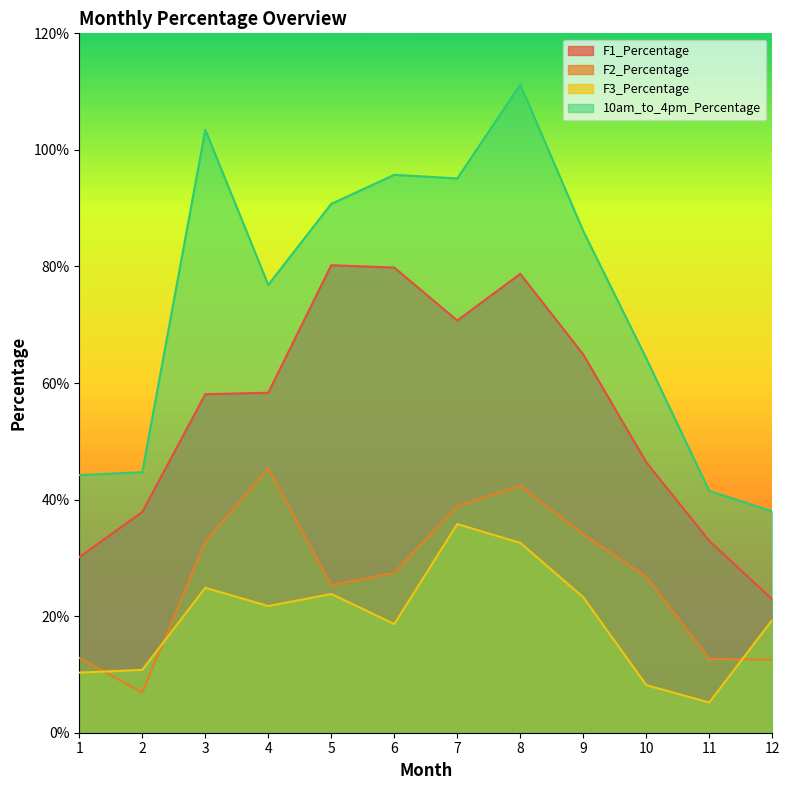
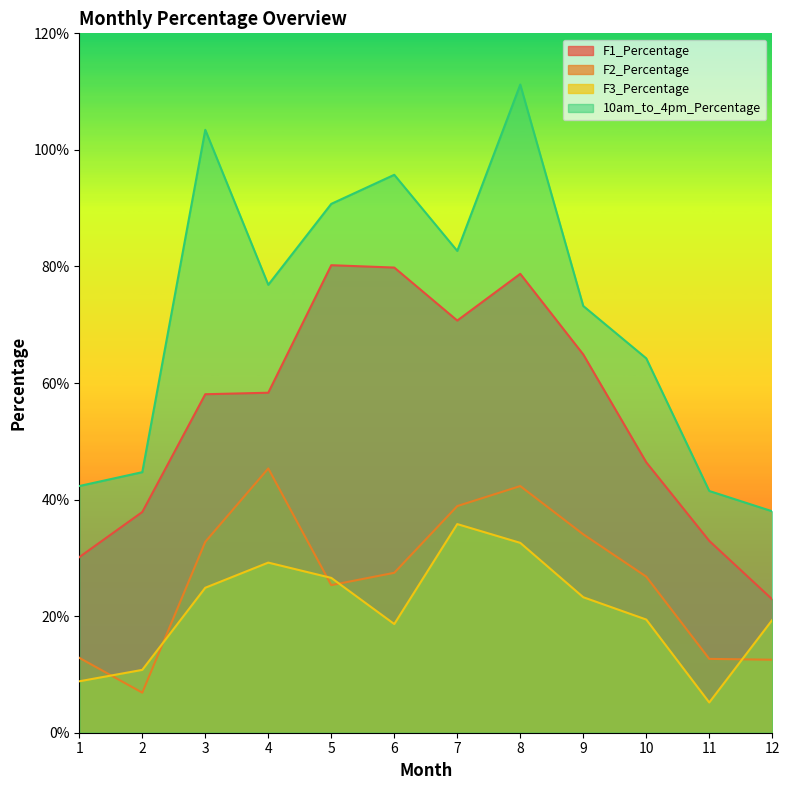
  {
    "F3_Percentage": {
-     "1": "10%",
+     "1": "9%",
      "2": "11%",
      "3": "25%",
-     "4": "22%",
-     "5": "24%",
+     "4": "29%",
+     "5": "27%",
      "6": "19%",
      "7": "36%",
      "8": "33%",
      "9": "23%",
-     "10": "8%",
+     "10": "19%",
      "11": "5%",
      "12": "19%"
    },
    "10am_to_4pm_Percentage": {
-     "1": "44%",
+     "1": "42%",
      "2": "45%",
      "3": "103%",
      "4": "77%",
      "5": "91%",
      "6": "96%",
-     "7": "95%",
+     "7": "83%",
      "8": "111%",
-     "9": "86%",
+     "9": "73%",
      "10": "64%",
      "11": "41%",
      "12": "38%"
    }
  }
